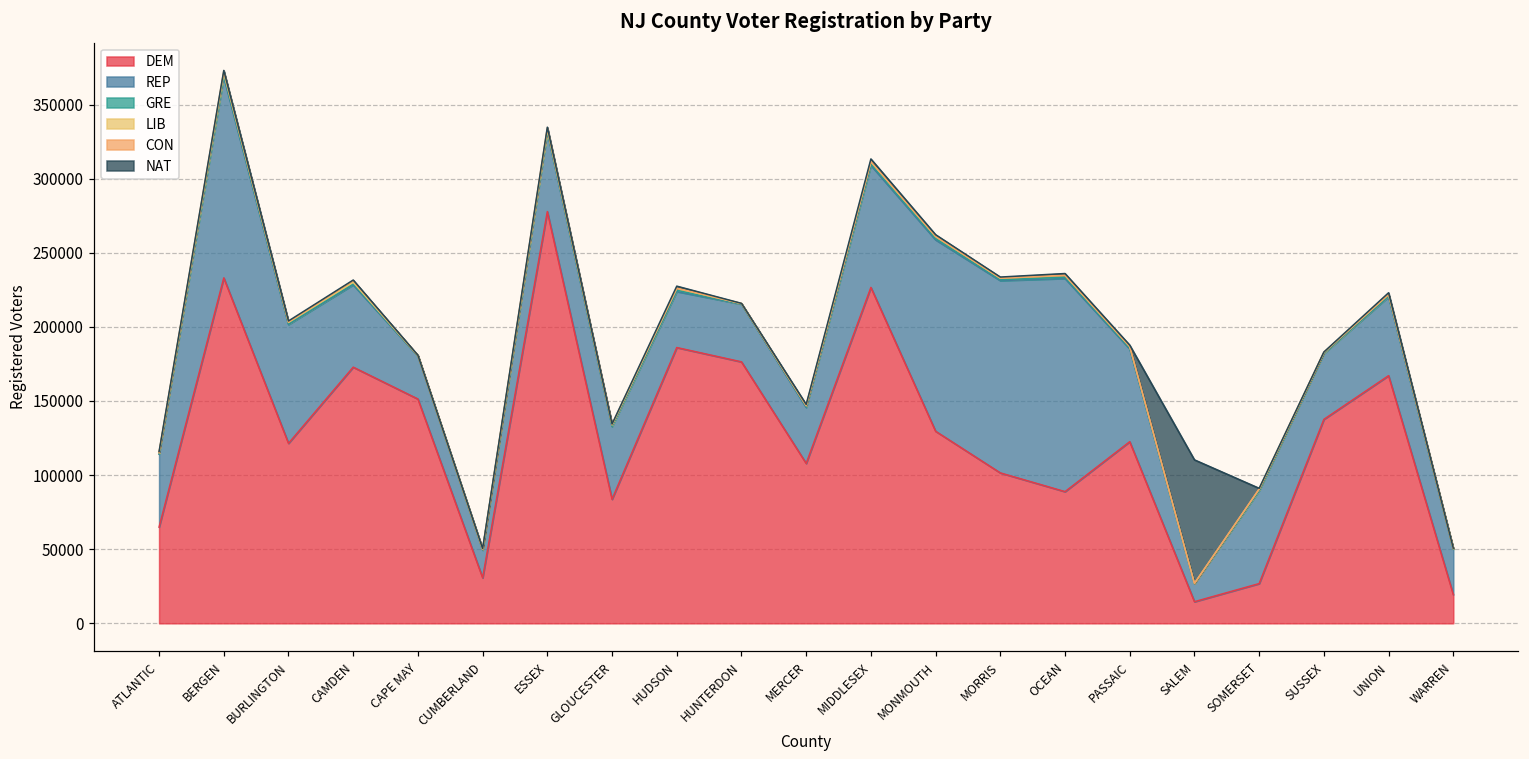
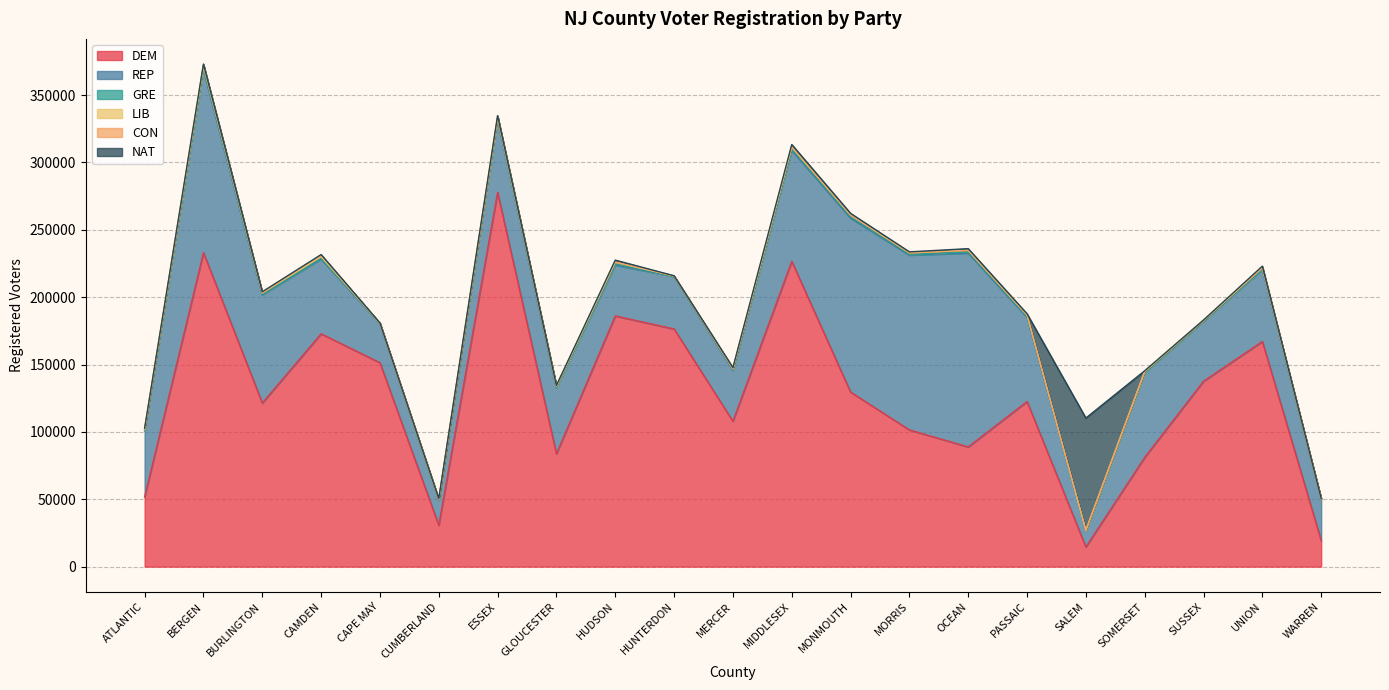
  {
    "DEM": {
-     "ATLANTIC": 65000,
+     "ATLANTIC": 52000,
      "BERGEN": 233000,
      "BURLINGTON": 121000,
      "CAMDEN": 173000,
      "CAPE MAY": 151000,
      "CUMBERLAND": 31000,
      "ESSEX": 278000,
      "GLOUCESTER": 84000,
      "HUDSON": 186000,
      "HUNTERDON": 176000,
      "MERCER": 108000,
      "MIDDLESEX": 227000,
      "MONMOUTH": 130000,
      "MORRIS": 101000,
      "OCEAN": 89000,
      "PASSAIC": 123000,
      "SALEM": 15000,
-     "SOMERSET": 27000,
+     "SOMERSET": 81000,
      "SUSSEX": 138000,
      "UNION": 167000,
      "WARREN": 19000
    },
    "NAT": {
      "SALEM": 83000
    }
  }
